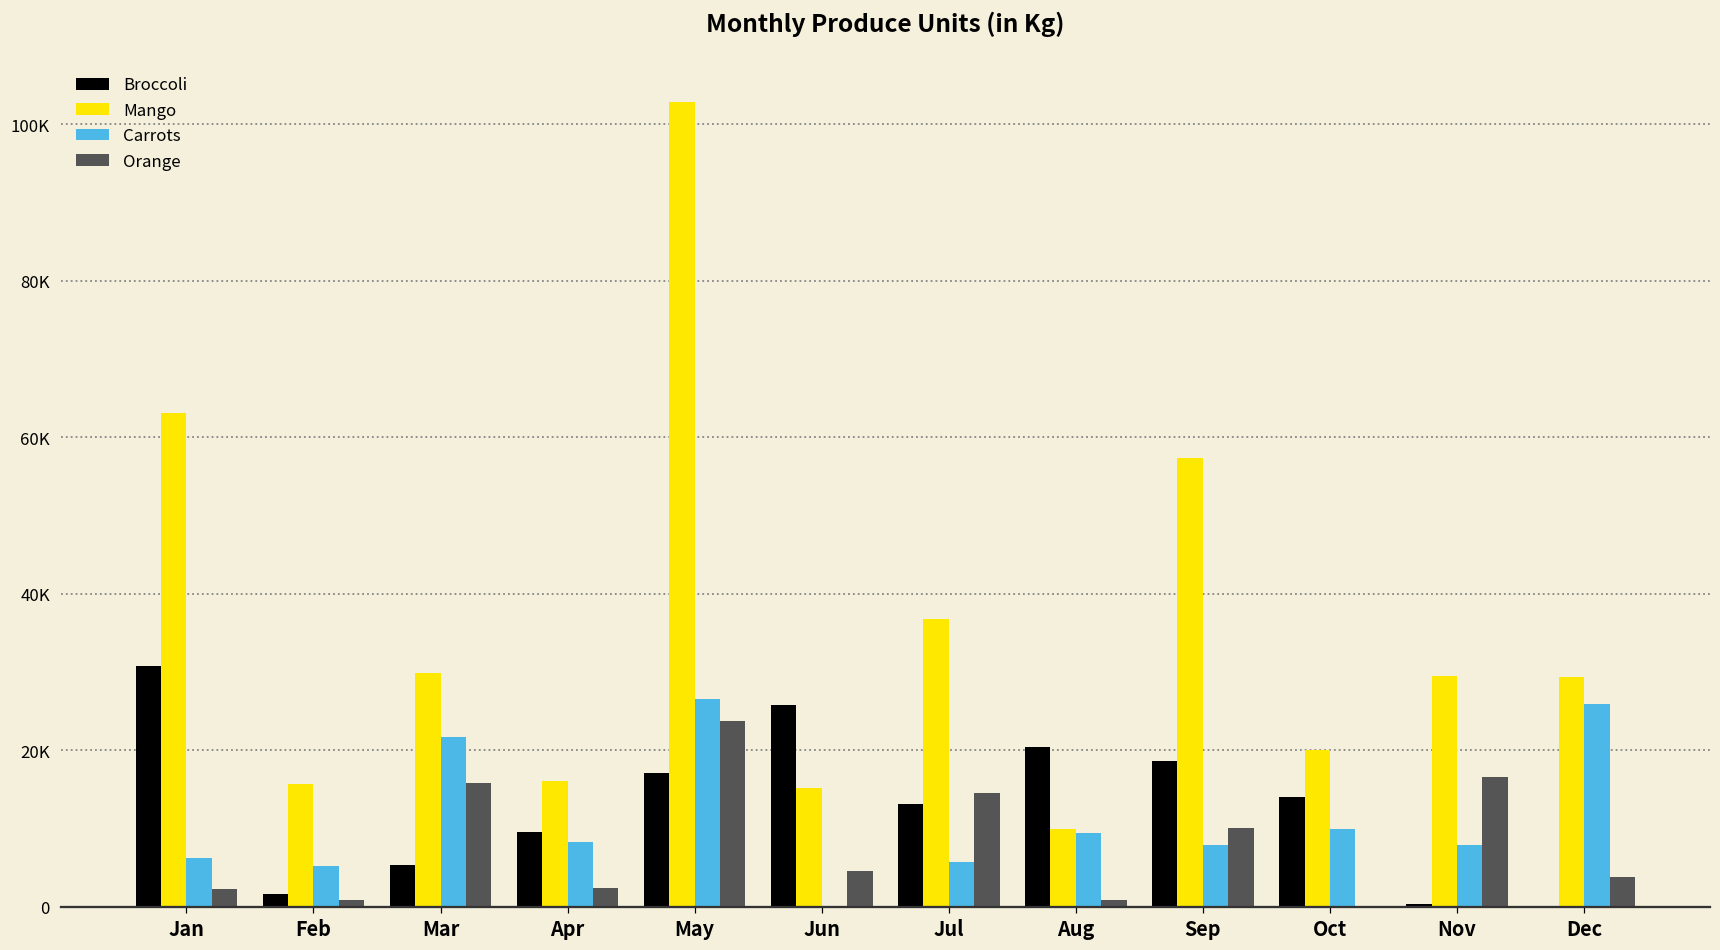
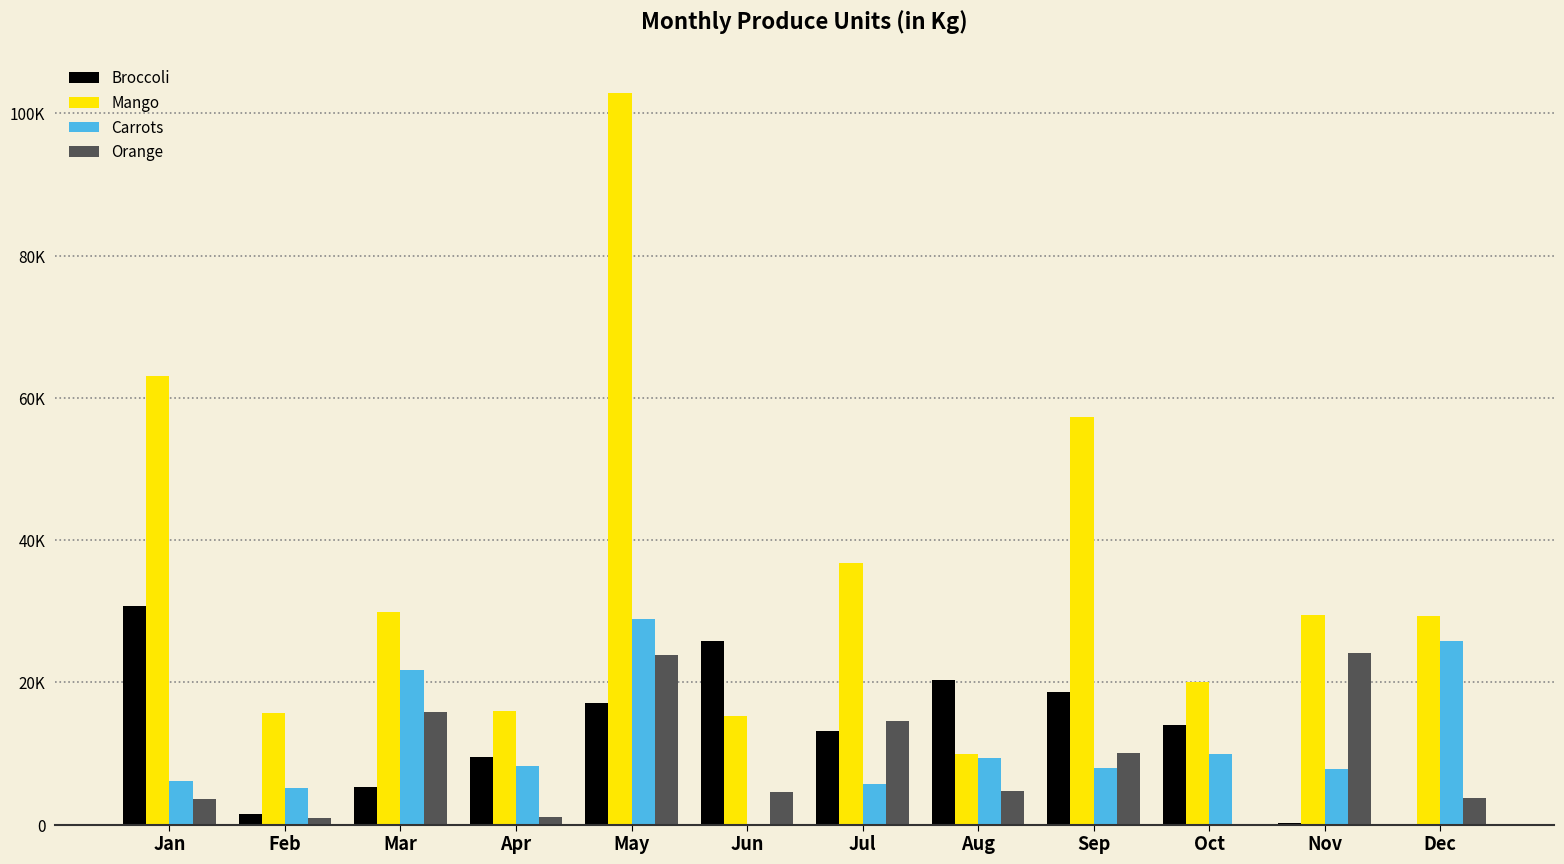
  {
    "Broccoli": {
      "Jan": 31000,
      "Feb": 2000,
      "Mar": 5000,
      "Apr": 10000,
      "May": 17000,
      "Jun": 26000,
      "Jul": 13000,
      "Aug": 20000,
      "Sep": 19000,
      "Oct": 14000,
      "Dec": 0
    },
    "Mango": {
      "Jan": 63000,
      "Feb": 16000,
      "Mar": 30000,
      "Apr": 16000,
      "May": 103000,
      "Jun": 15000,
      "Jul": 37000,
      "Aug": 10000,
      "Sep": 57000,
      "Oct": 20000,
      "Nov": 30000,
      "Dec": 29000
    },
    "Carrots": {
      "Jan": 6000,
      "Feb": 5000,
      "Mar": 22000,
      "Apr": 8000,
-     "May": 27000,
+     "May": 29000,
      "Jun": 0,
      "Jul": 6000,
      "Aug": 9000,
      "Sep": 8000,
      "Oct": 10000,
      "Nov": 8000,
      "Dec": 26000
    },
    "Orange": {
-     "Jan": 2000,
+     "Jan": 4000,
      "Feb": 1000,
      "Mar": 16000,
-     "Apr": 2000,
+     "Apr": 1000,
      "May": 24000,
      "Jun": 5000,
      "Jul": 15000,
-     "Aug": 1000,
+     "Aug": 5000,
      "Sep": 10000,
      "Oct": 0,
-     "Nov": 17000,
+     "Nov": 24000,
      "Dec": 4000
    }
  }
